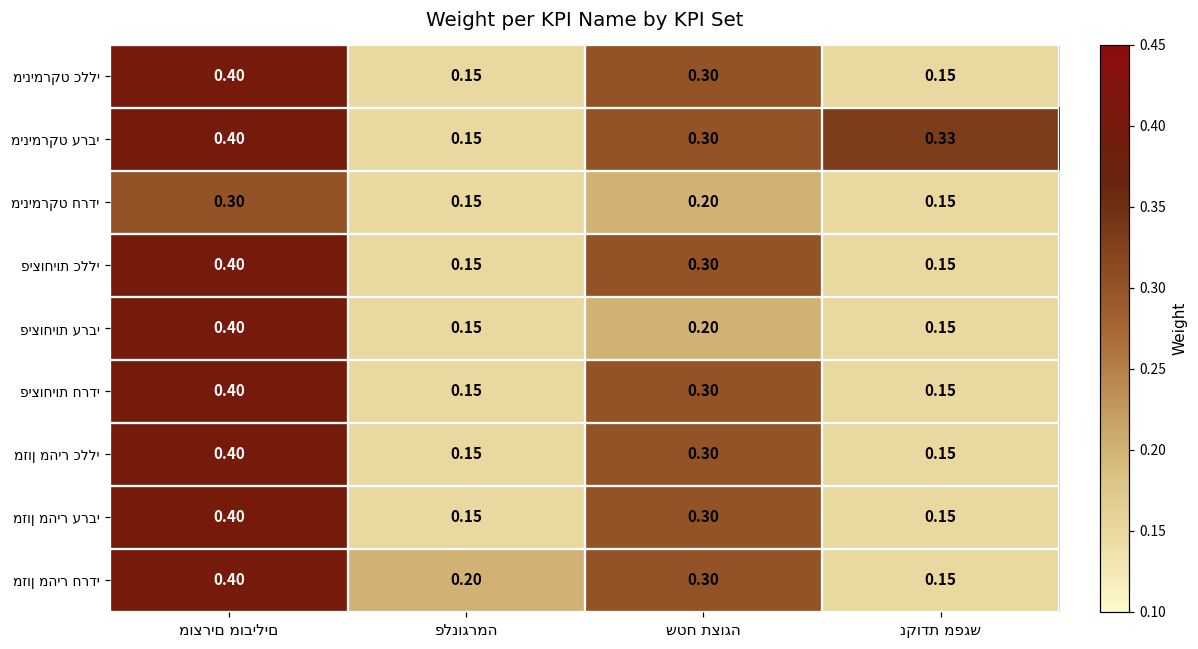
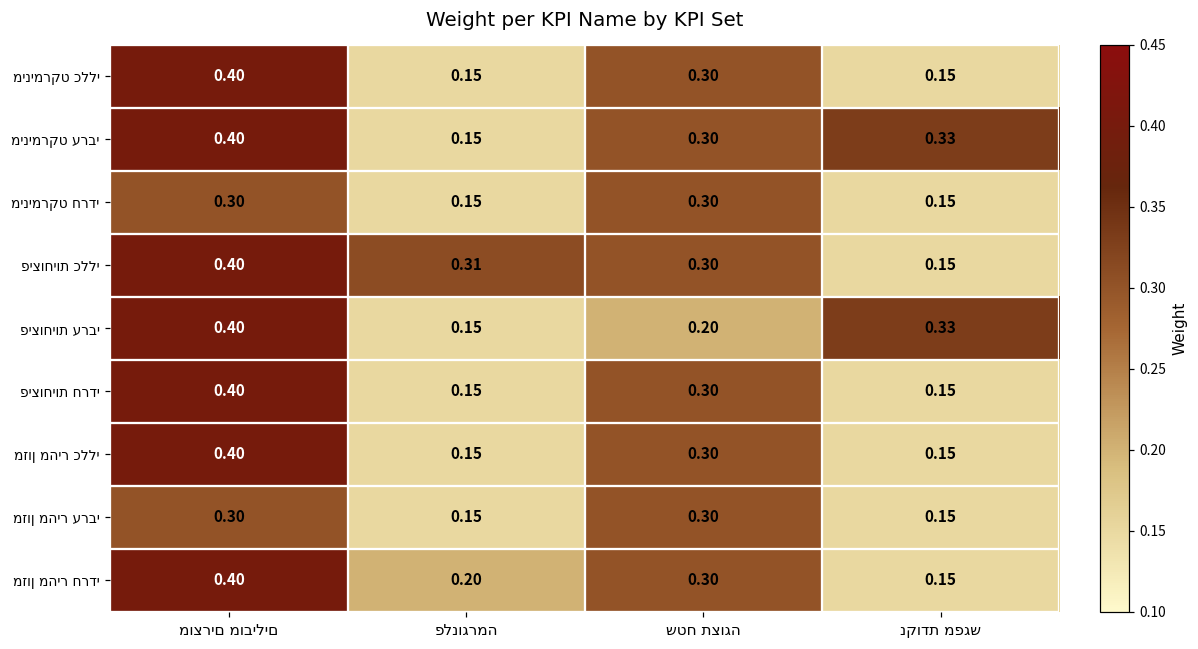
  {
    "מינימרקט כללי": {
      "מוצרים מובילים": 0.40,
      "פלנוגרמה": 0.15,
      "שטח תצוגה": 0.30,
      "נקודת מפגש": 0.15
    },
    "מינימרקט ערבי": {
      "מוצרים מובילים": 0.40,
      "פלנוגרמה": 0.15,
      "שטח תצוגה": 0.30,
      "נקודת מפגש": 0.33
    },
    "מינימרקט חרדי": {
      "מוצרים מובילים": 0.30,
      "פלנוגרמה": 0.15,
-     "שטח תצוגה": 0.20,
+     "שטח תצוגה": 0.30,
      "נקודת מפגש": 0.15
    },
    "פיצוחיות כללי": {
      "מוצרים מובילים": 0.40,
-     "פלנוגרמה": 0.15,
+     "פלנוגרמה": 0.31,
      "שטח תצוגה": 0.30,
      "נקודת מפגש": 0.15
    },
    "פיצוחיות ערבי": {
      "מוצרים מובילים": 0.40,
      "פלנוגרמה": 0.15,
      "שטח תצוגה": 0.20,
-     "נקודת מפגש": 0.15
+     "נקודת מפגש": 0.33
    },
    "פיצוחיות חרדי": {
      "מוצרים מובילים": 0.40,
      "פלנוגרמה": 0.15,
      "שטח תצוגה": 0.30,
      "נקודת מפגש": 0.15
    },
    "מזון מהיר כללי": {
      "מוצרים מובילים": 0.40,
      "פלנוגרמה": 0.15,
      "שטח תצוגה": 0.30,
      "נקודת מפגש": 0.15
    },
    "מזון מהיר ערבי": {
-     "מוצרים מובילים": 0.40,
+     "מוצרים מובילים": 0.30,
      "פלנוגרמה": 0.15,
      "שטח תצוגה": 0.30,
      "נקודת מפגש": 0.15
    },
    "מזון מהיר חרדי": {
      "מוצרים מובילים": 0.40,
      "פלנוגרמה": 0.20,
      "שטח תצוגה": 0.30,
      "נקודת מפגש": 0.15
    }
  }
